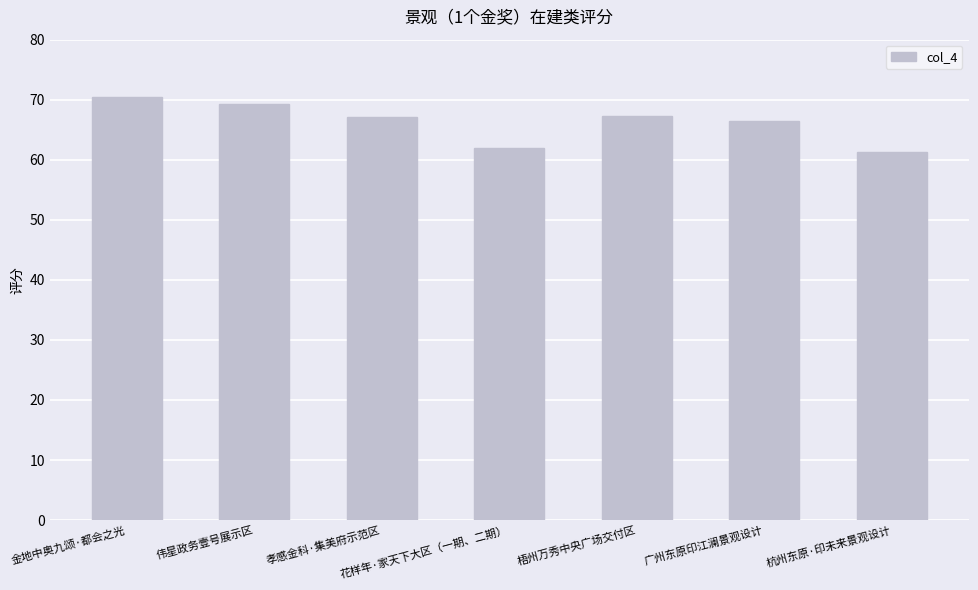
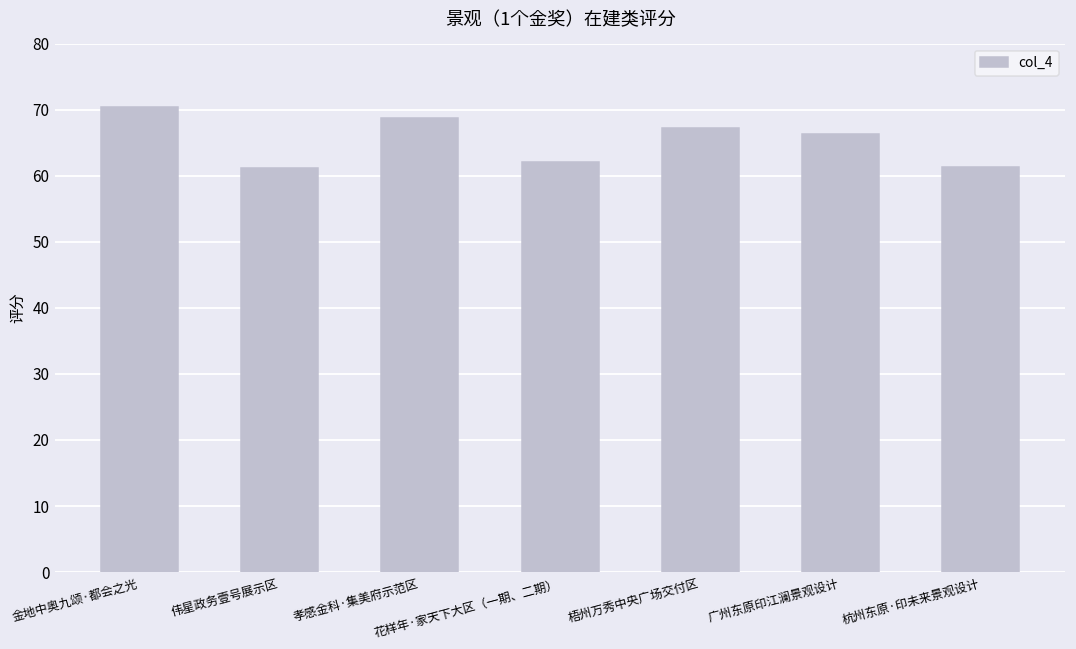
  {
    "金地中奥九颂·都会之光": 70,
-   "伟星政务壹号展示区": 69,
-   "孝感金科·集美府示范区": 67,
+   "伟星政务壹号展示区": 61,
+   "孝感金科·集美府示范区": 69,
    "花样年·家天下大区（一期、二期）": 62,
    "梧州万秀中央广场交付区": 67,
    "广州东原印江澜景观设计": 66,
    "杭州东原·印未来景观设计": 61
  }
